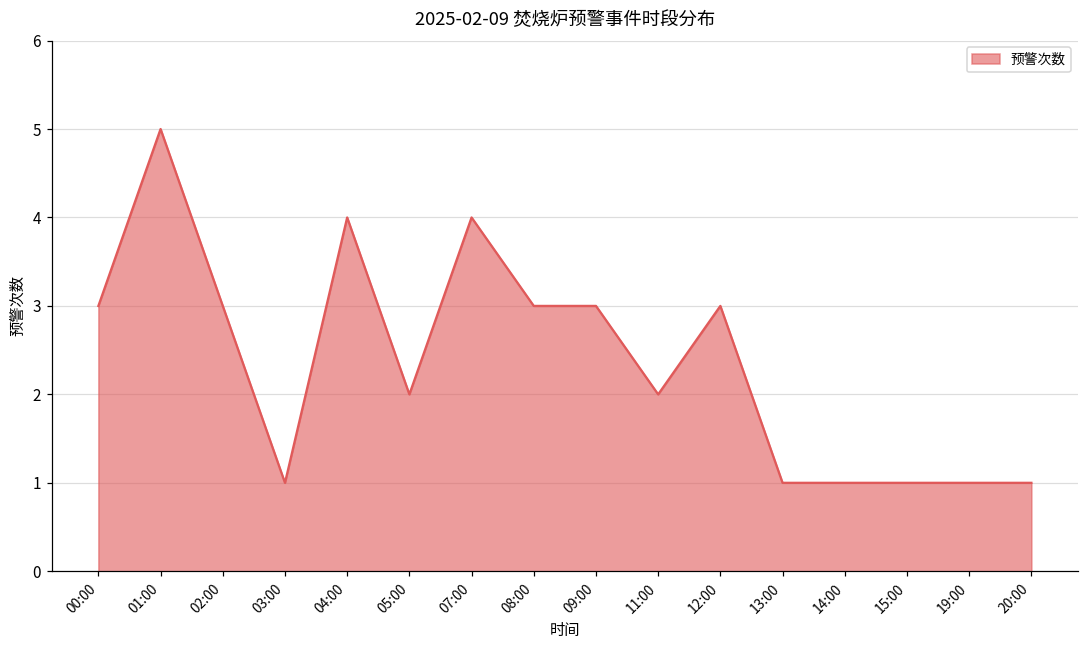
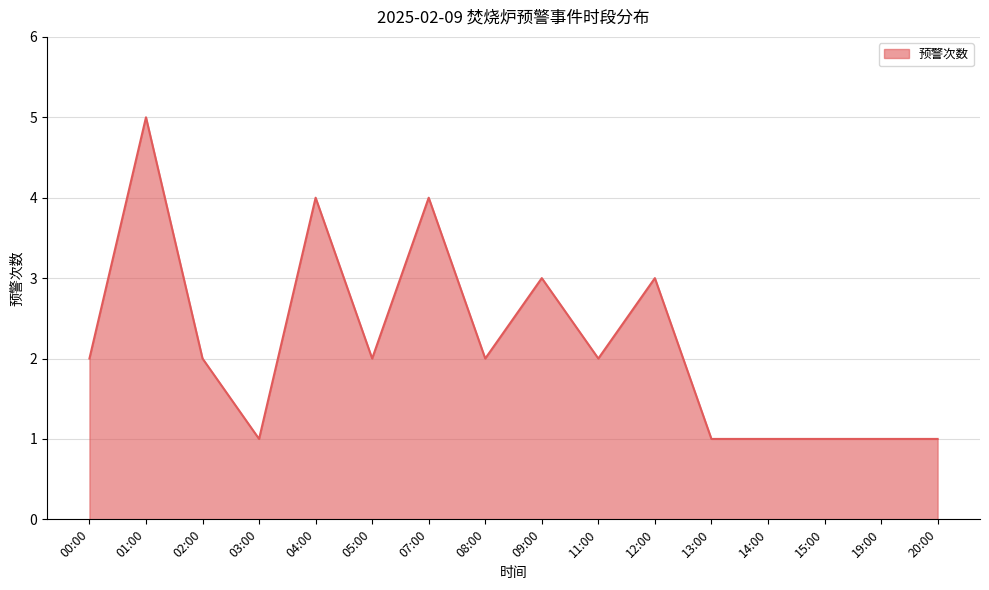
  {
-   "00:00": 3,
+   "00:00": 2,
    "01:00": 5,
-   "02:00": 3,
+   "02:00": 2,
    "03:00": 1,
    "04:00": 4,
    "05:00": 2,
    "07:00": 4,
-   "08:00": 3,
+   "08:00": 2,
    "09:00": 3,
    "11:00": 2,
    "12:00": 3,
    "13:00": 1,
    "14:00": 1,
    "15:00": 1,
    "19:00": 1,
    "20:00": 1
  }
